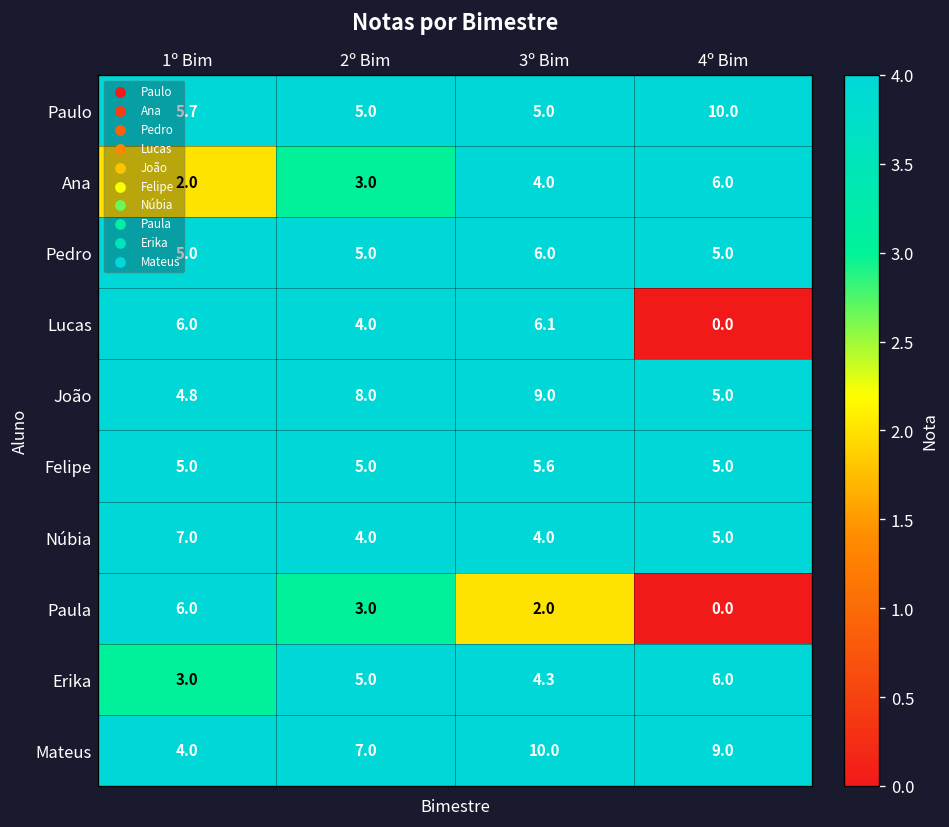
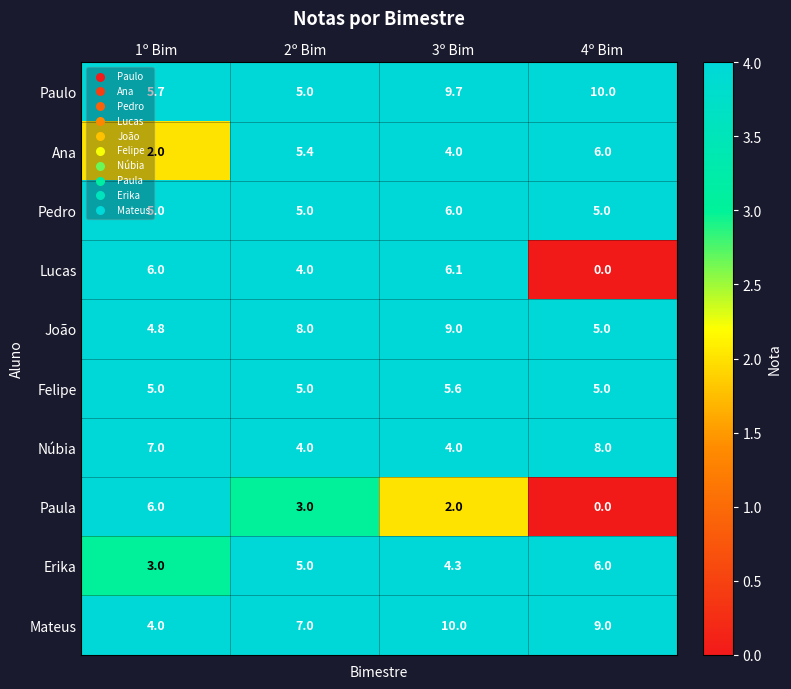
  {
    "Paulo": {
      "2º Bim": 5.0,
-     "3º Bim": 5.0,
+     "3º Bim": 9.7,
      "4º Bim": 10.0
    },
    "Ana": {
-     "2º Bim": 3.0,
+     "2º Bim": 5.4,
      "3º Bim": 4.0,
      "4º Bim": 6.0
    },
    "Pedro": {
      "2º Bim": 5.0,
      "3º Bim": 6.0,
      "4º Bim": 5.0
    },
    "Lucas": {
      "1º Bim": 6.0,
      "2º Bim": 4.0,
      "3º Bim": 6.1,
      "4º Bim": 0.0
    },
    "João": {
      "1º Bim": 4.8,
      "2º Bim": 8.0,
      "3º Bim": 9.0,
      "4º Bim": 5.0
    },
    "Felipe": {
      "1º Bim": 5.0,
      "2º Bim": 5.0,
      "3º Bim": 5.6,
      "4º Bim": 5.0
    },
    "Núbia": {
      "1º Bim": 7.0,
      "2º Bim": 4.0,
      "3º Bim": 4.0,
-     "4º Bim": 5.0
+     "4º Bim": 8.0
    },
    "Paula": {
      "1º Bim": 6.0,
      "2º Bim": 3.0,
      "3º Bim": 2.0,
      "4º Bim": 0.0
    },
    "Erika": {
      "1º Bim": 3.0,
      "2º Bim": 5.0,
      "3º Bim": 4.3,
      "4º Bim": 6.0
    },
    "Mateus": {
      "1º Bim": 4.0,
      "2º Bim": 7.0,
      "3º Bim": 10.0,
      "4º Bim": 9.0
    }
  }
